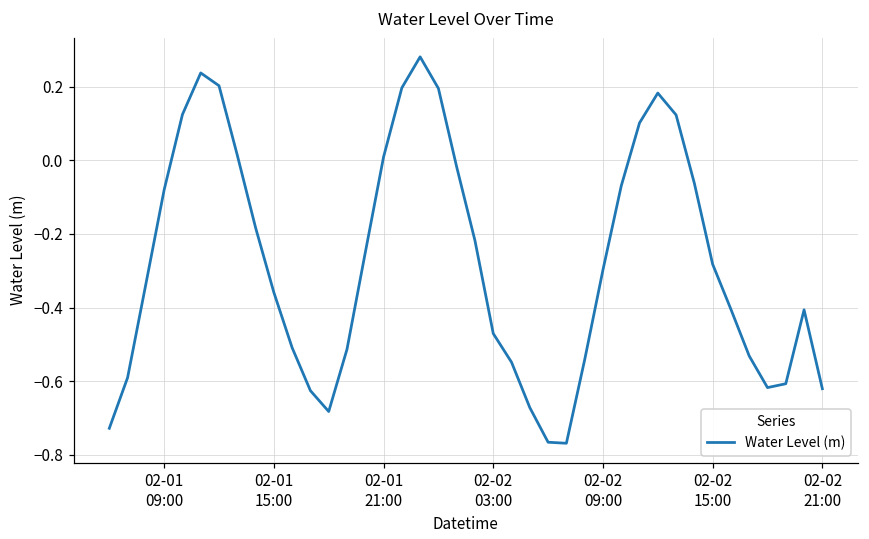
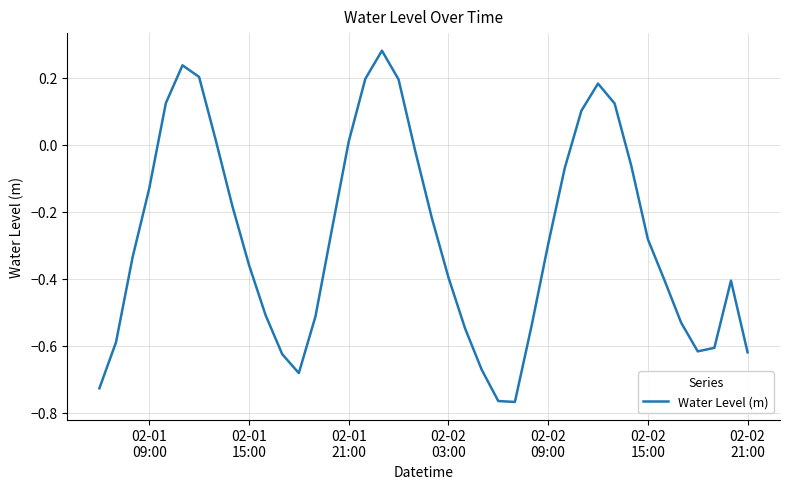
  {
-   "02-01 09:00": -0.08,
+   "02-01 09:00": -0.13,
    "02-01 15:00": -0.36,
    "02-01 21:00": 0.01,
-   "02-02 03:00": -0.47,
+   "02-02 03:00": -0.40,
    "02-02 09:00": -0.30,
    "02-02 15:00": -0.28,
    "02-02 21:00": -0.62
  }
